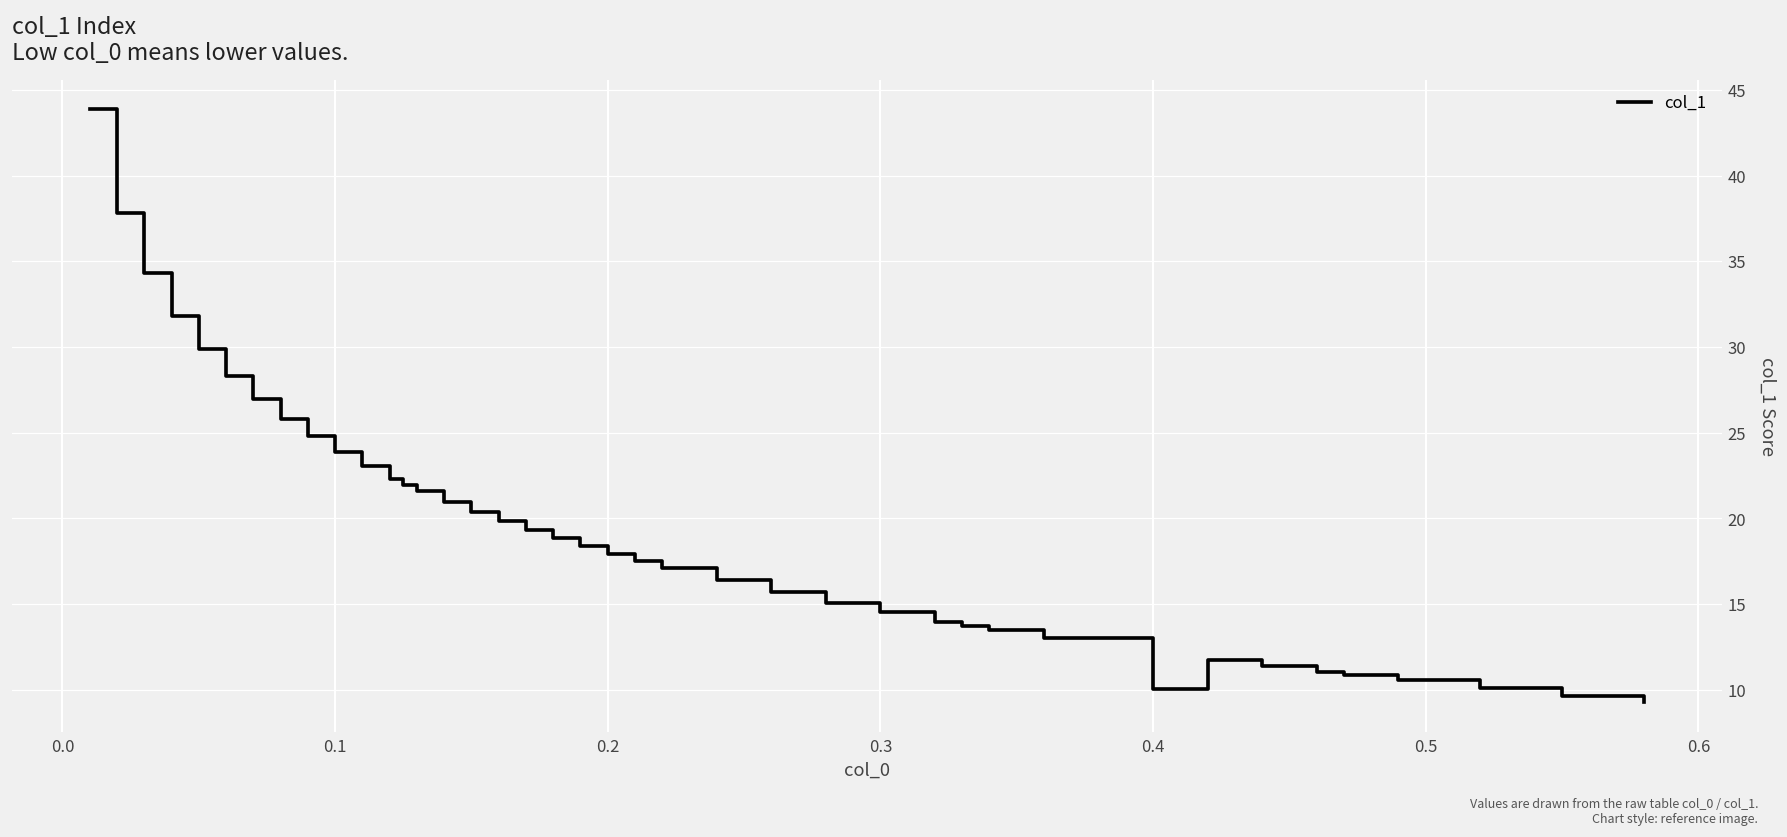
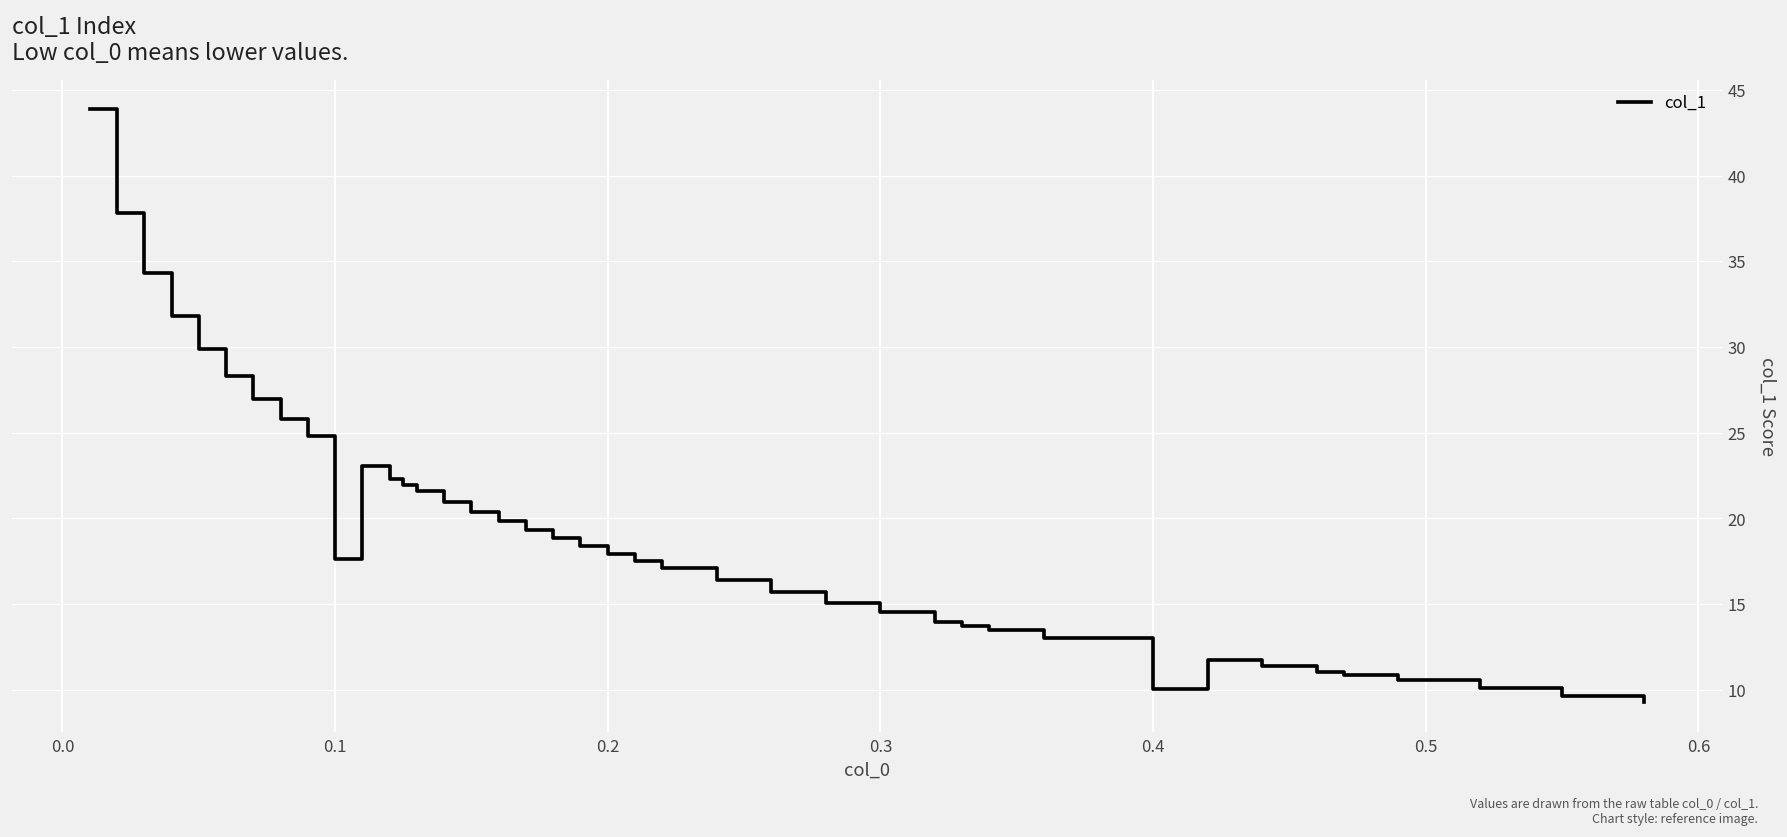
  {
-   "0.1": 23.9,
+   "0.1": 17.7,
    "0.2": 17.9,
    "0.3": 14.5,
    "0.4": 10.1
  }
